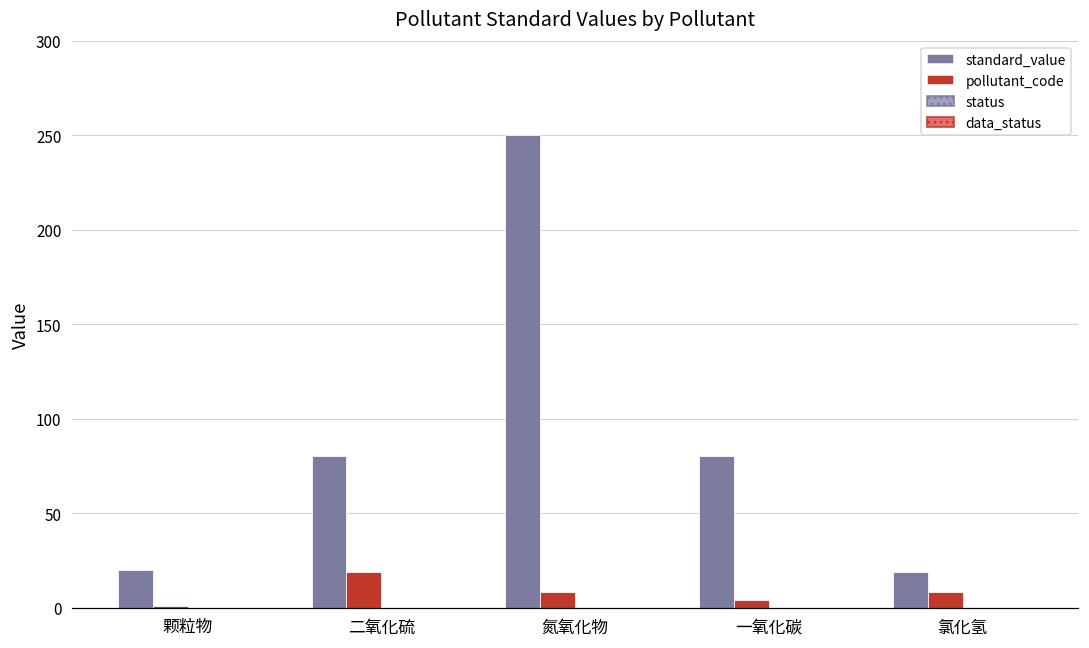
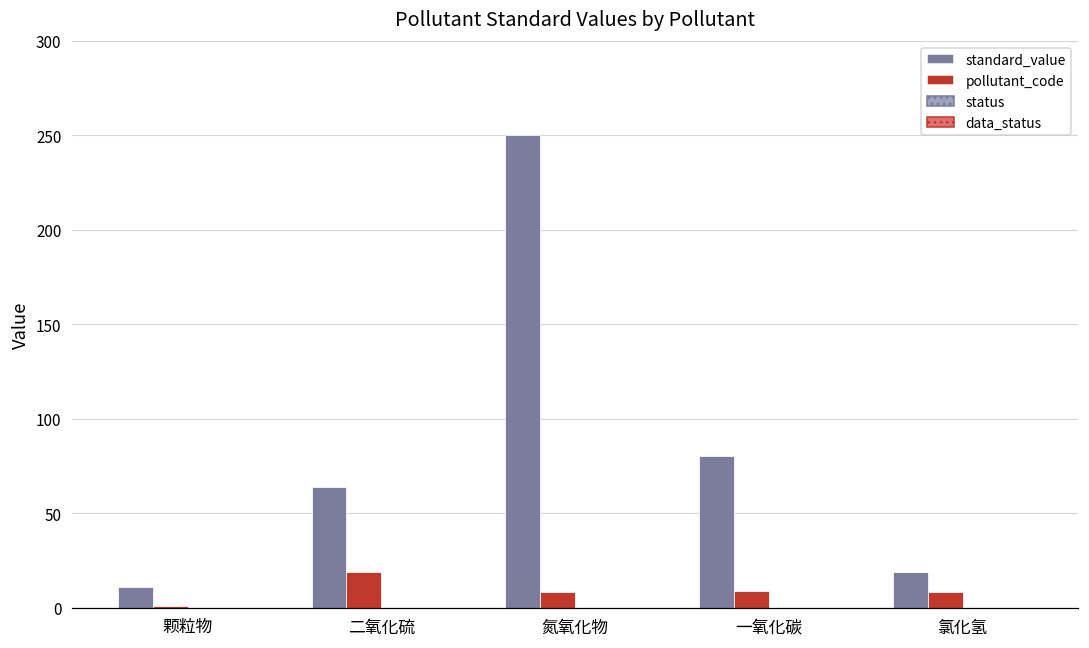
  {
    "standard_value": {
-     "颗粒物": 20,
-     "二氧化硫": 80,
+     "颗粒物": 11,
+     "二氧化硫": 64,
      "氮氧化物": 250,
      "一氧化碳": 80,
      "氯化氢": 19
    },
    "pollutant_code": {
      "二氧化硫": 19,
      "氮氧化物": 8,
-     "一氧化碳": 4,
+     "一氧化碳": 9,
      "氯化氢": 8
    },
    "status": {
      "颗粒物": 0,
      "二氧化硫": 0,
      "氮氧化物": 0,
      "一氧化碳": 0,
      "氯化氢": 0
    },
    "data_status": {
      "颗粒物": 0,
      "二氧化硫": 0,
      "氮氧化物": 0,
      "一氧化碳": 0,
      "氯化氢": 0
    }
  }
